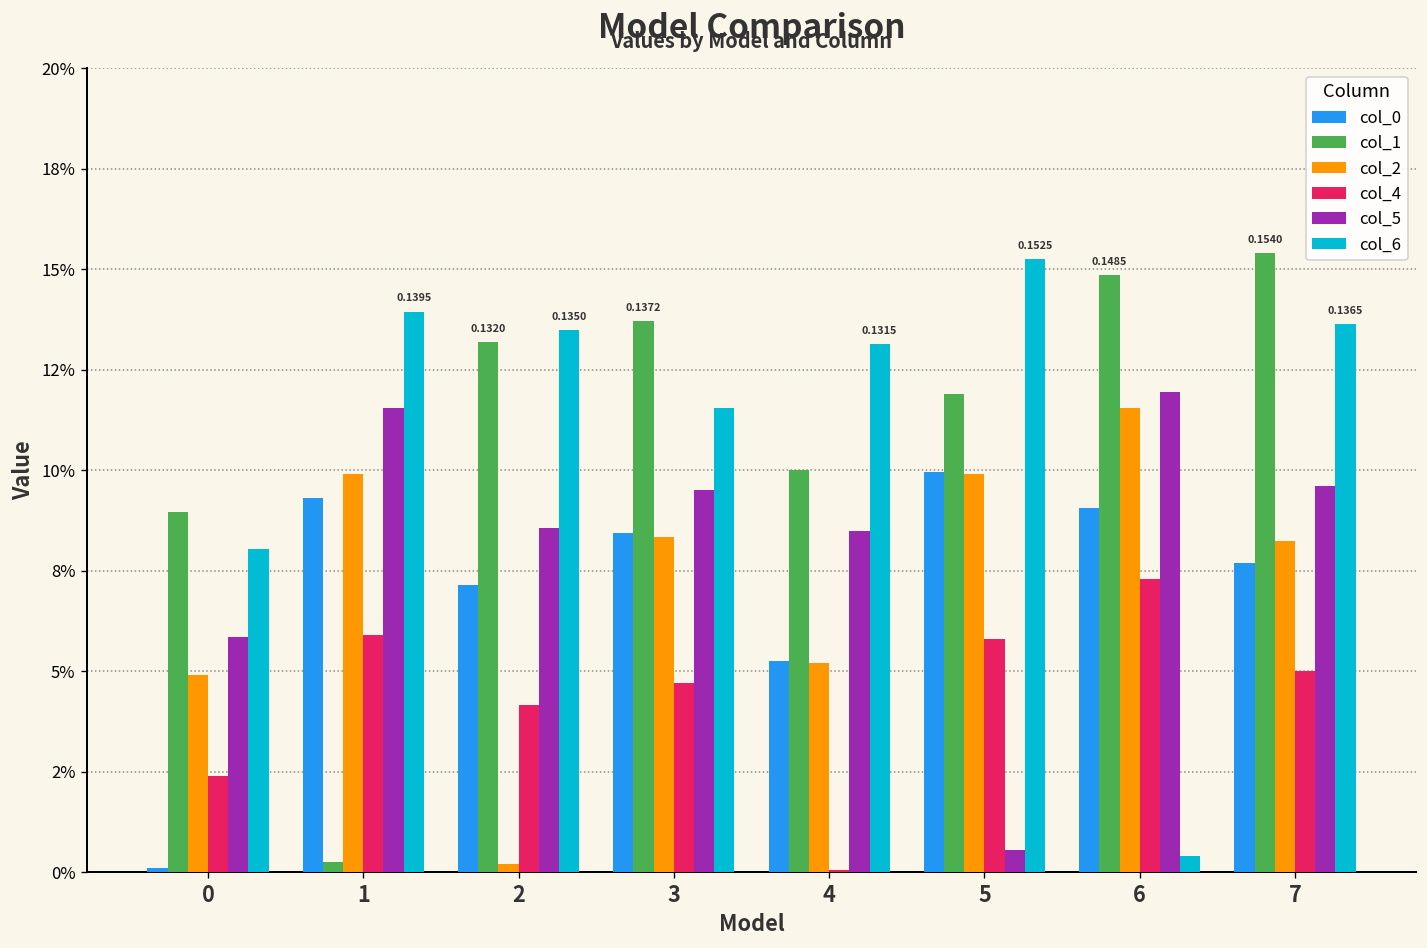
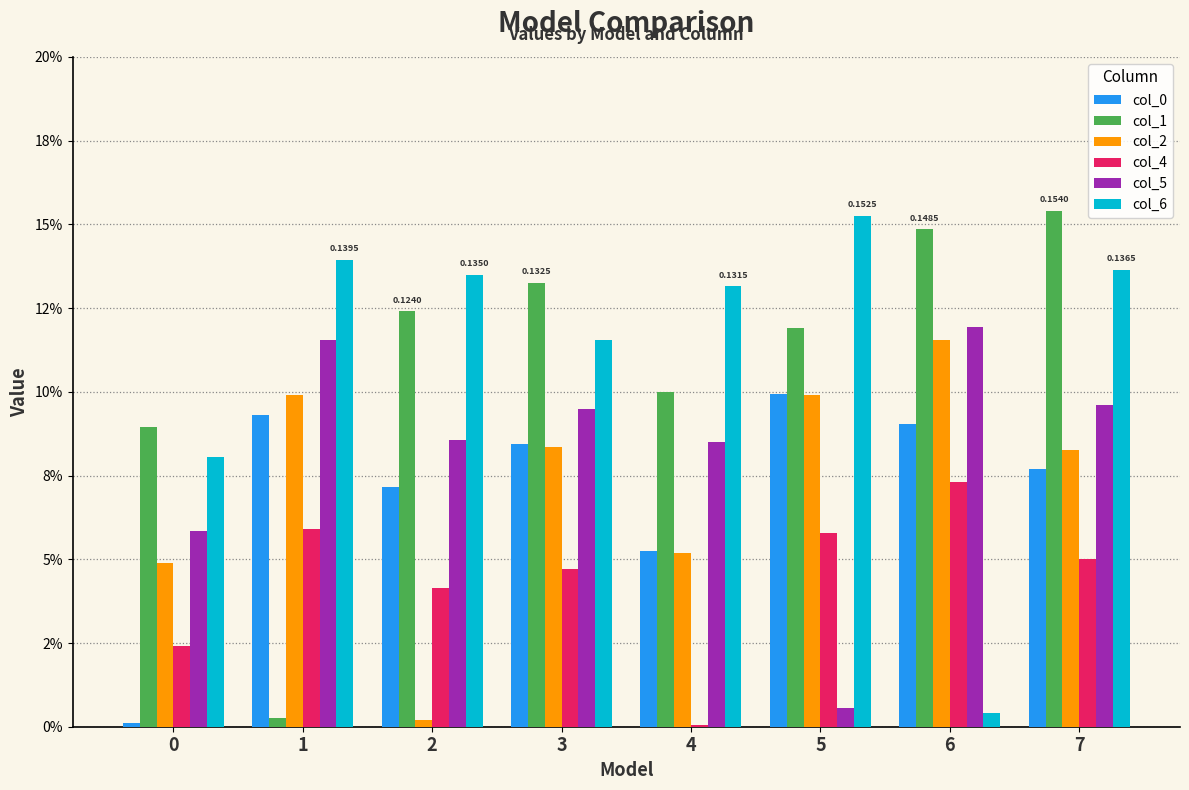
  {
    "col_1": {
-     "2": 0.1320,
-     "3": 0.1372,
+     "2": 0.1240,
+     "3": 0.1325,
      "6": 0.1485,
      "7": 0.1540
    }
  }
